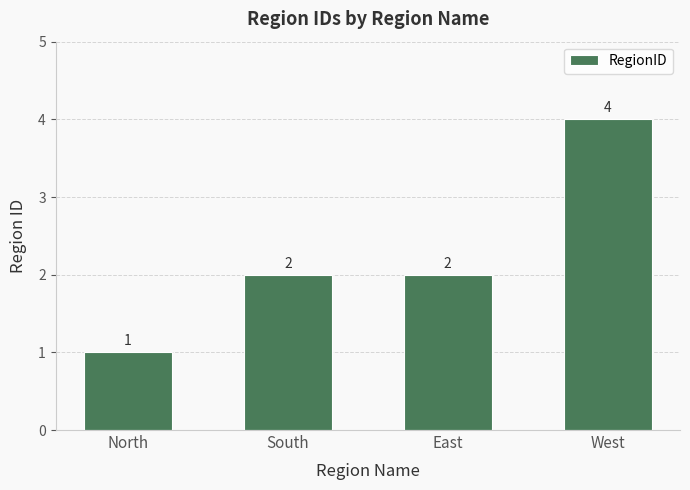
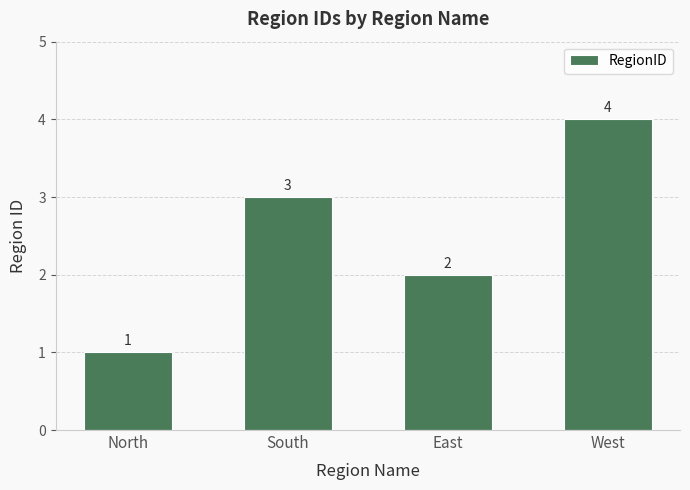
  {
    "North": 1,
-   "South": 2,
+   "South": 3,
    "East": 2,
    "West": 4
  }
